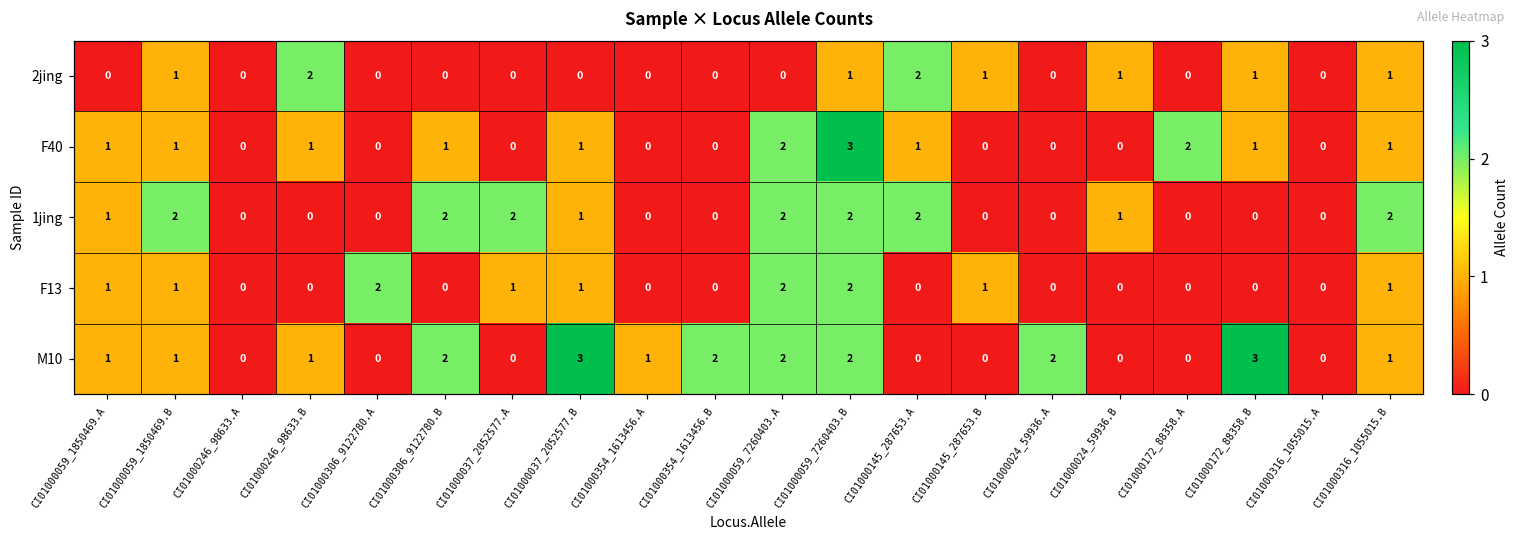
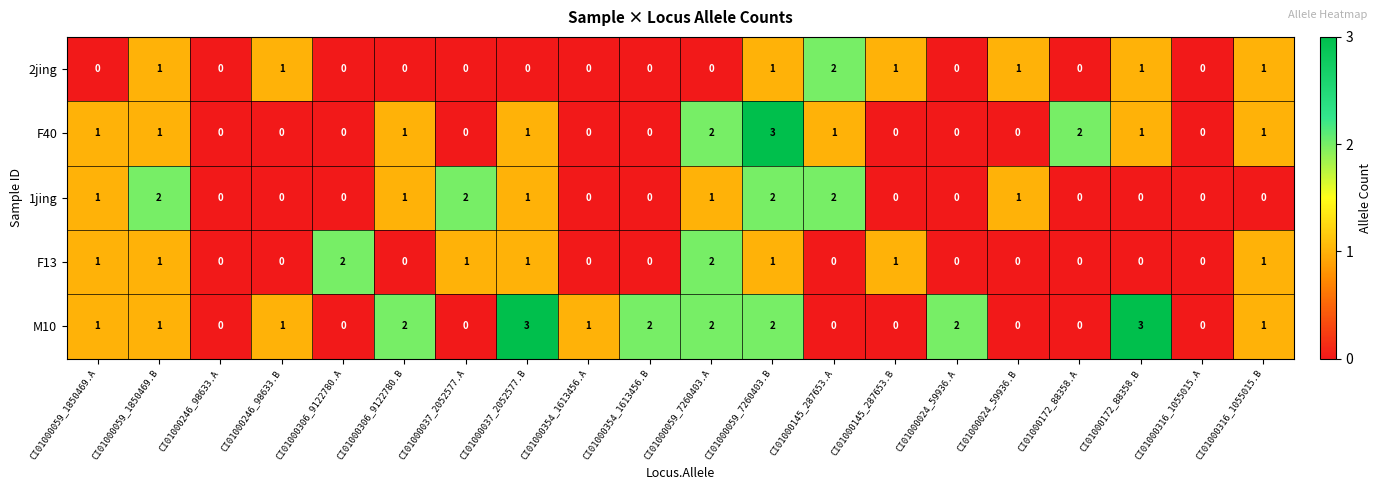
  {
    "2jing": {
      "CI01000059_1850469.A": 0,
      "CI01000059_1850469.B": 1,
      "CI01000246_98633.A": 0,
-     "CI01000246_98633.B": 2,
+     "CI01000246_98633.B": 1,
      "CI01000306_9122780.A": 0,
      "CI01000306_9122780.B": 0,
      "CI01000037_2052577.A": 0,
      "CI01000037_2052577.B": 0,
      "CI01000354_1613456.A": 0,
      "CI01000354_1613456.B": 0,
      "CI01000059_7260403.A": 0,
      "CI01000059_7260403.B": 1,
      "CI01000145_287653.A": 2,
      "CI01000145_287653.B": 1,
      "CI01000024_59936.A": 0,
      "CI01000024_59936.B": 1,
      "CI01000172_88358.A": 0,
      "CI01000172_88358.B": 1,
      "CI01000316_1055015.A": 0,
      "CI01000316_1055015.B": 1
    },
    "F40": {
      "CI01000059_1850469.A": 1,
      "CI01000059_1850469.B": 1,
      "CI01000246_98633.A": 0,
-     "CI01000246_98633.B": 1,
+     "CI01000246_98633.B": 0,
      "CI01000306_9122780.A": 0,
      "CI01000306_9122780.B": 1,
      "CI01000037_2052577.A": 0,
      "CI01000037_2052577.B": 1,
      "CI01000354_1613456.A": 0,
      "CI01000354_1613456.B": 0,
      "CI01000059_7260403.A": 2,
      "CI01000059_7260403.B": 3,
      "CI01000145_287653.A": 1,
      "CI01000145_287653.B": 0,
      "CI01000024_59936.A": 0,
      "CI01000024_59936.B": 0,
      "CI01000172_88358.A": 2,
      "CI01000172_88358.B": 1,
      "CI01000316_1055015.A": 0,
      "CI01000316_1055015.B": 1
    },
    "1jing": {
      "CI01000059_1850469.A": 1,
      "CI01000059_1850469.B": 2,
      "CI01000246_98633.A": 0,
      "CI01000246_98633.B": 0,
      "CI01000306_9122780.A": 0,
-     "CI01000306_9122780.B": 2,
+     "CI01000306_9122780.B": 1,
      "CI01000037_2052577.A": 2,
      "CI01000037_2052577.B": 1,
      "CI01000354_1613456.A": 0,
      "CI01000354_1613456.B": 0,
-     "CI01000059_7260403.A": 2,
+     "CI01000059_7260403.A": 1,
      "CI01000059_7260403.B": 2,
      "CI01000145_287653.A": 2,
      "CI01000145_287653.B": 0,
      "CI01000024_59936.A": 0,
      "CI01000024_59936.B": 1,
      "CI01000172_88358.A": 0,
      "CI01000172_88358.B": 0,
      "CI01000316_1055015.A": 0,
-     "CI01000316_1055015.B": 2
+     "CI01000316_1055015.B": 0
    },
    "F13": {
      "CI01000059_1850469.A": 1,
      "CI01000059_1850469.B": 1,
      "CI01000246_98633.A": 0,
      "CI01000246_98633.B": 0,
      "CI01000306_9122780.A": 2,
      "CI01000306_9122780.B": 0,
      "CI01000037_2052577.A": 1,
      "CI01000037_2052577.B": 1,
      "CI01000354_1613456.A": 0,
      "CI01000354_1613456.B": 0,
      "CI01000059_7260403.A": 2,
-     "CI01000059_7260403.B": 2,
+     "CI01000059_7260403.B": 1,
      "CI01000145_287653.A": 0,
      "CI01000145_287653.B": 1,
      "CI01000024_59936.A": 0,
      "CI01000024_59936.B": 0,
      "CI01000172_88358.A": 0,
      "CI01000172_88358.B": 0,
      "CI01000316_1055015.A": 0,
      "CI01000316_1055015.B": 1
    },
    "M10": {
      "CI01000059_1850469.A": 1,
      "CI01000059_1850469.B": 1,
      "CI01000246_98633.A": 0,
      "CI01000246_98633.B": 1,
      "CI01000306_9122780.A": 0,
      "CI01000306_9122780.B": 2,
      "CI01000037_2052577.A": 0,
      "CI01000037_2052577.B": 3,
      "CI01000354_1613456.A": 1,
      "CI01000354_1613456.B": 2,
      "CI01000059_7260403.A": 2,
      "CI01000059_7260403.B": 2,
      "CI01000145_287653.A": 0,
      "CI01000145_287653.B": 0,
      "CI01000024_59936.A": 2,
      "CI01000024_59936.B": 0,
      "CI01000172_88358.A": 0,
      "CI01000172_88358.B": 3,
      "CI01000316_1055015.A": 0,
      "CI01000316_1055015.B": 1
    }
  }
